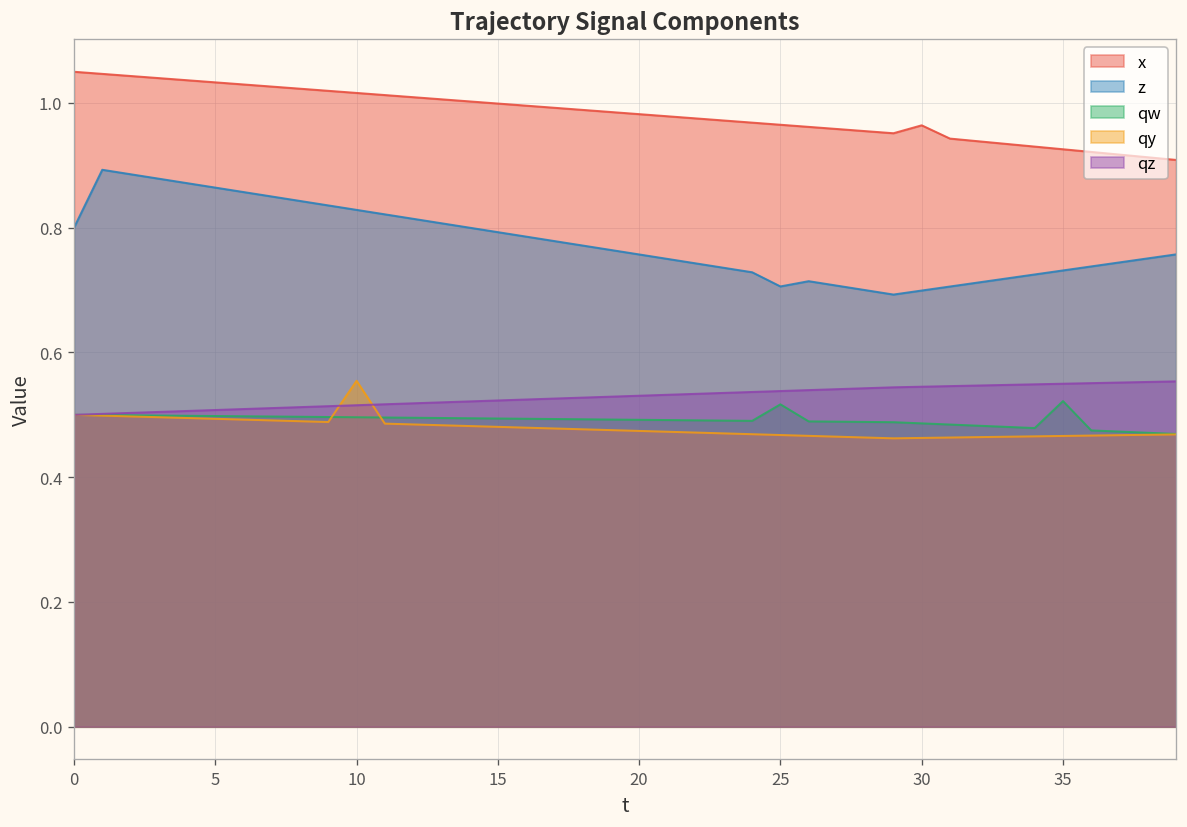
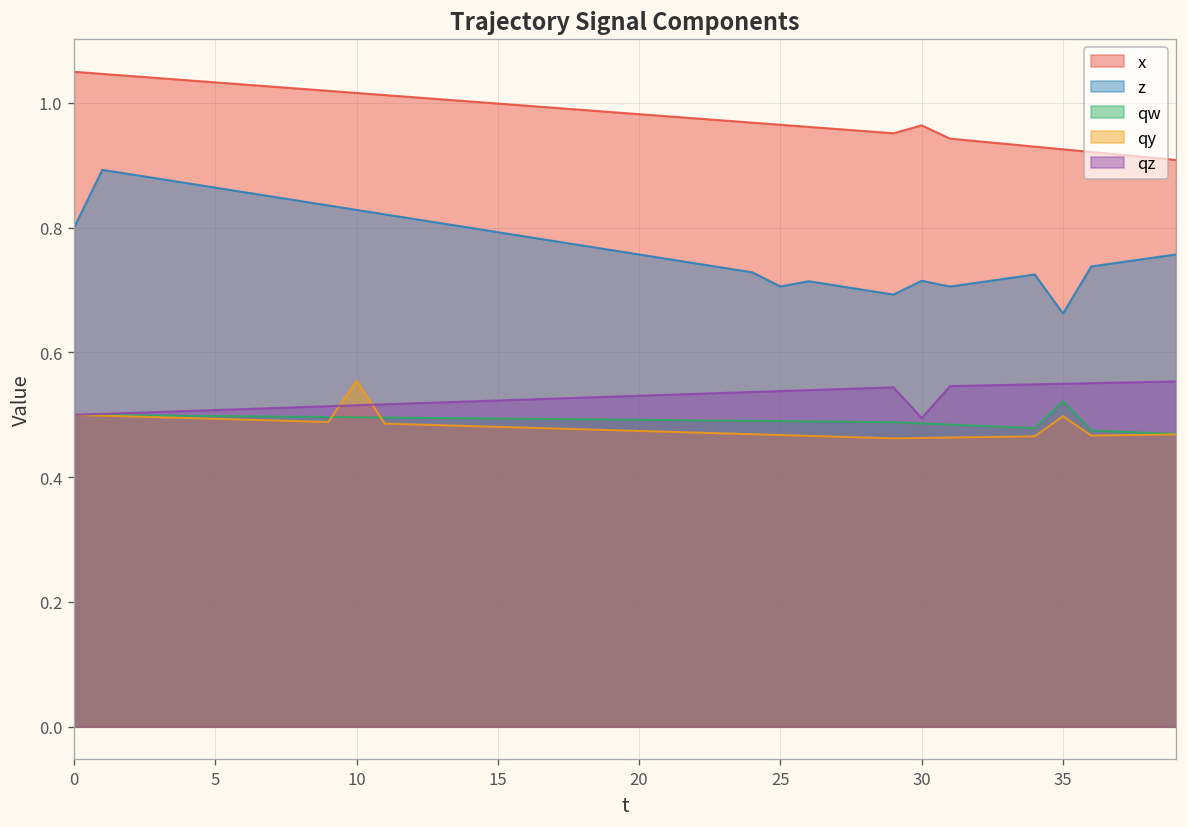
  {
    "x": {
      "0": 1.05,
      "5": 1.03,
      "10": 1.02,
      "15": 1.00,
      "20": 0.98,
      "25": 0.97,
      "30": 0.96,
      "35": 0.93
    },
    "z": {
      "0": 0.80,
      "5": 0.86,
      "10": 0.83,
      "15": 0.79,
      "20": 0.76,
      "25": 0.71,
-     "30": 0.70,
-     "35": 0.73
+     "30": 0.71,
+     "35": 0.66
    },
    "qw": {
      "10": 0.50,
      "15": 0.49,
      "20": 0.49,
-     "25": 0.52,
+     "25": 0.49,
      "30": 0.49,
      "35": 0.52
    },
    "qy": {
      "10": 0.55,
      "15": 0.48,
      "20": 0.47,
      "25": 0.47,
      "30": 0.46,
-     "35": 0.47
+     "35": 0.50
    },
    "qz": {
      "5": 0.51,
      "10": 0.52,
      "15": 0.52,
      "20": 0.53,
      "25": 0.54,
-     "30": 0.55,
+     "30": 0.49,
      "35": 0.55
    }
  }
